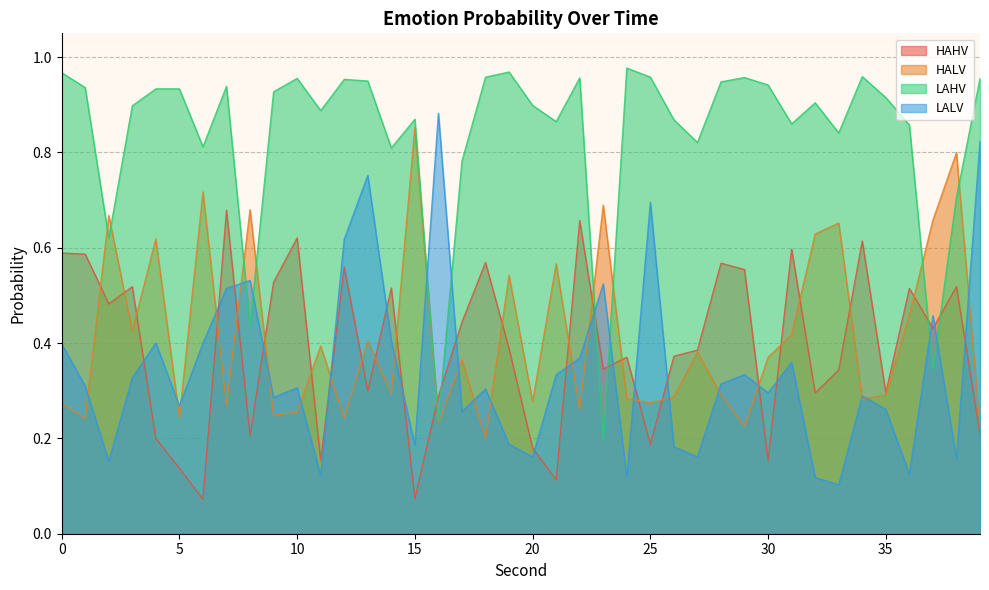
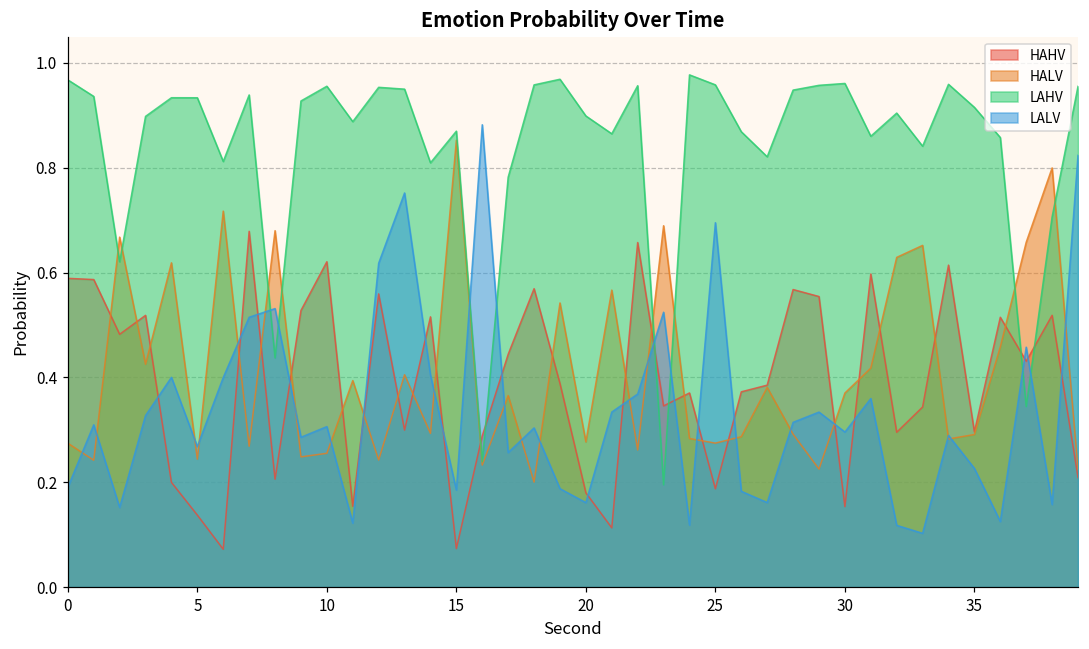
  {
    "LAHV": {
      "0": 0.97,
      "5": 0.93,
      "10": 0.96,
      "15": 0.87,
      "20": 0.90,
      "25": 0.96,
-     "30": 0.94,
+     "30": 0.96,
      "35": 0.92
    },
    "LALV": {
-     "0": 0.40,
+     "0": 0.19,
      "5": 0.27,
      "10": 0.31,
      "15": 0.19,
      "20": 0.16,
      "25": 0.70,
      "30": 0.30,
-     "35": 0.26
+     "35": 0.23
    }
  }
